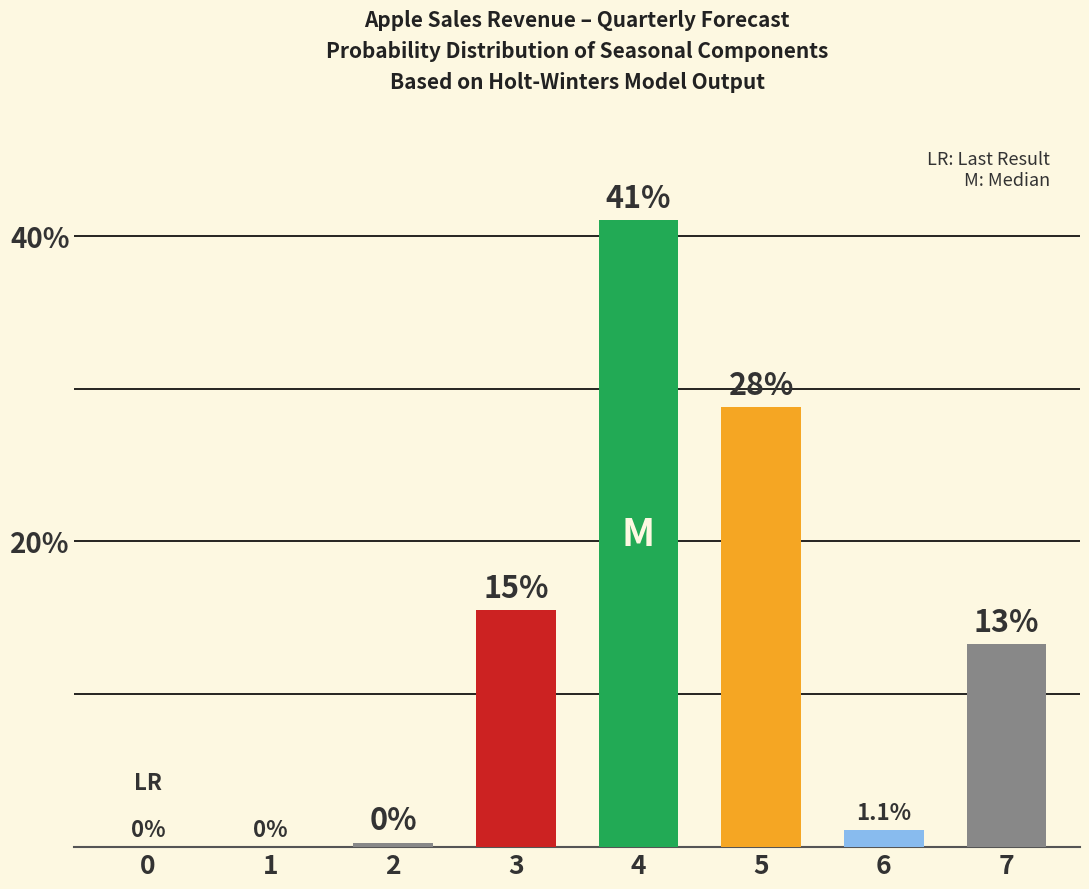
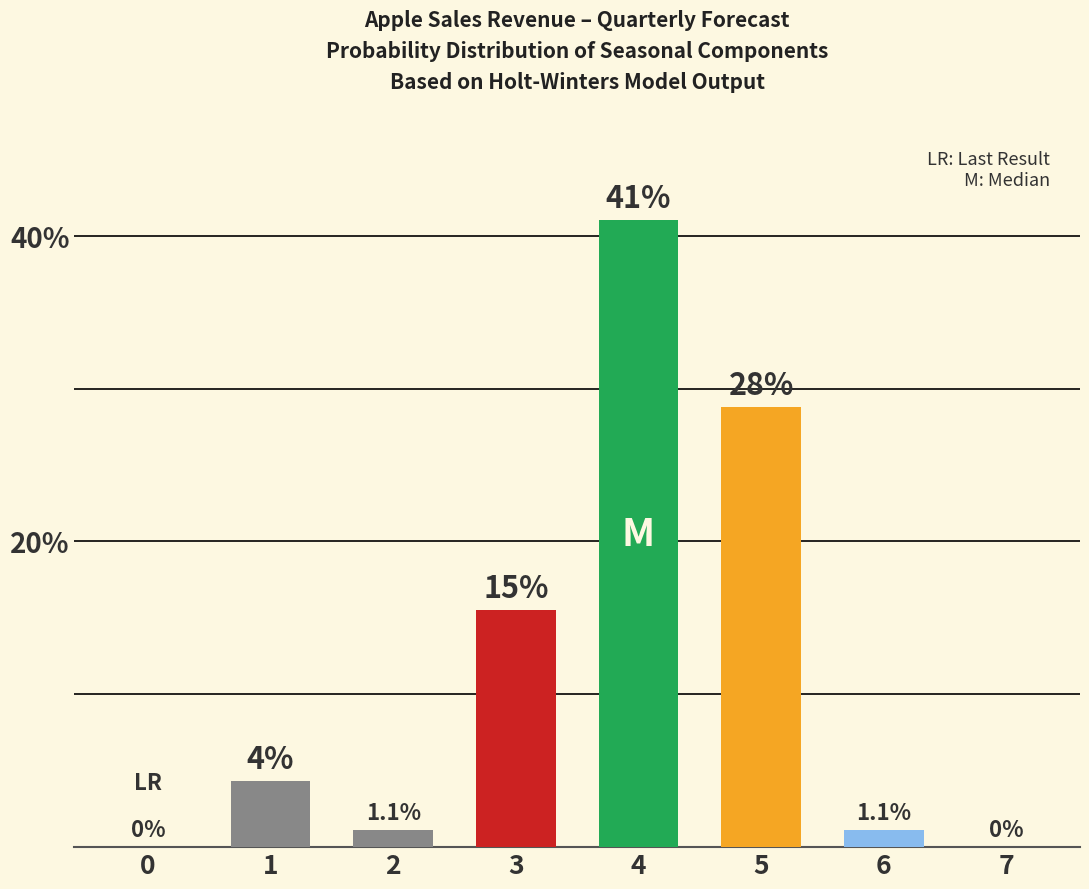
  {
    "0": "0%",
-   "1": "0%",
-   "2": "0%",
+   "1": "4%",
+   "2": "1.1%",
    "3": "15%",
    "4": "41%",
    "6": "1.1%",
-   "7": "13%"
+   "7": "0%"
  }
